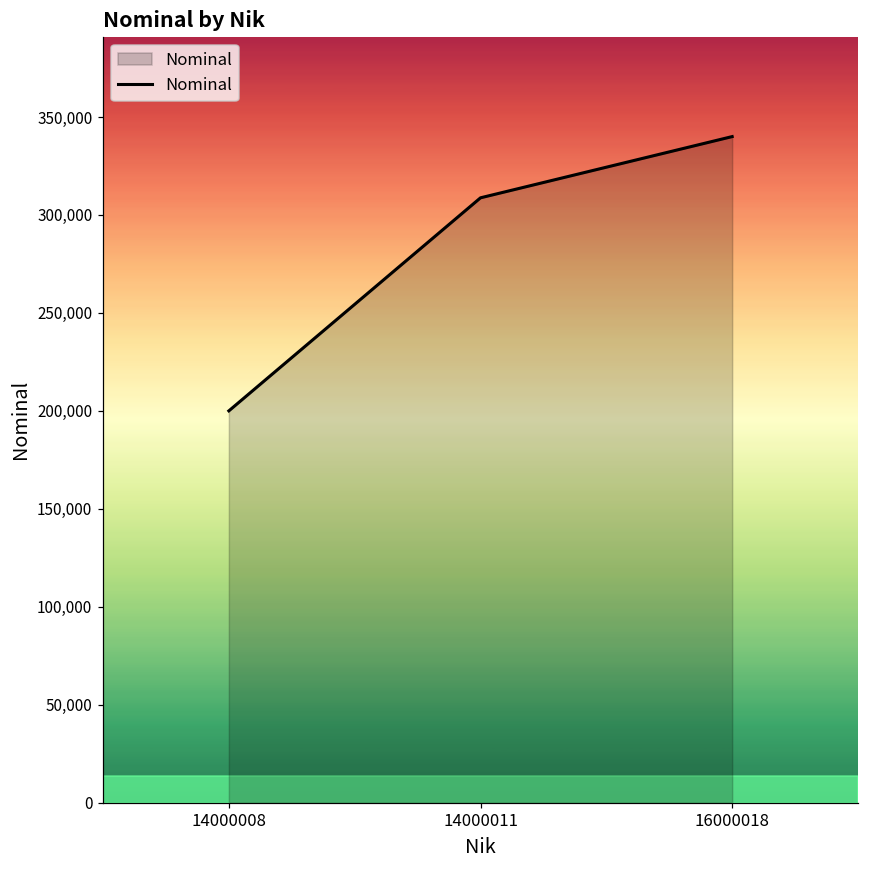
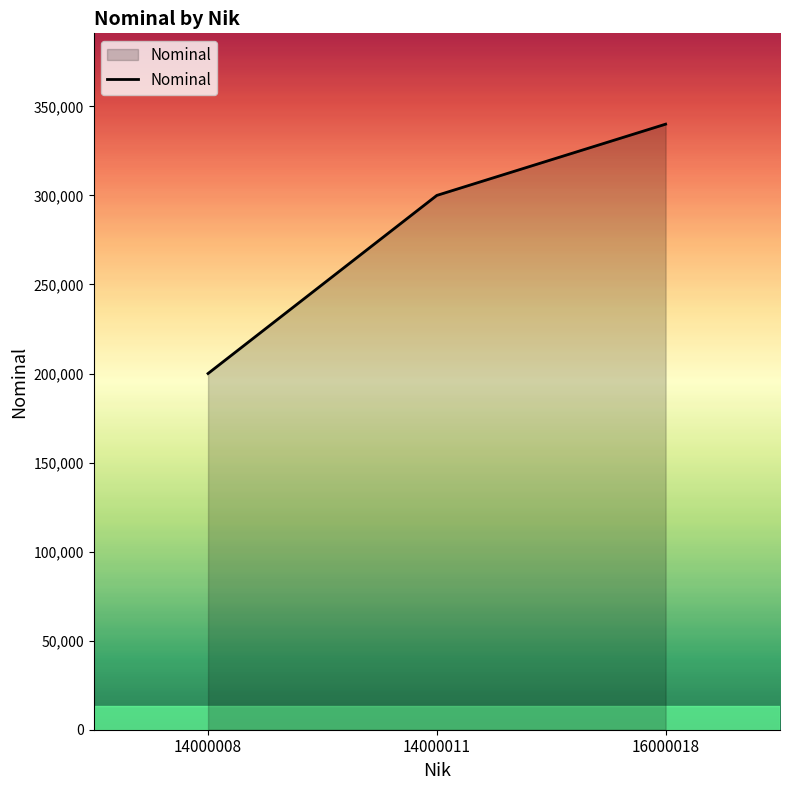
  {
    "14000008": "200,000",
-   "14000011": "309,000",
+   "14000011": "300,000",
    "16000018": "340,000"
  }
